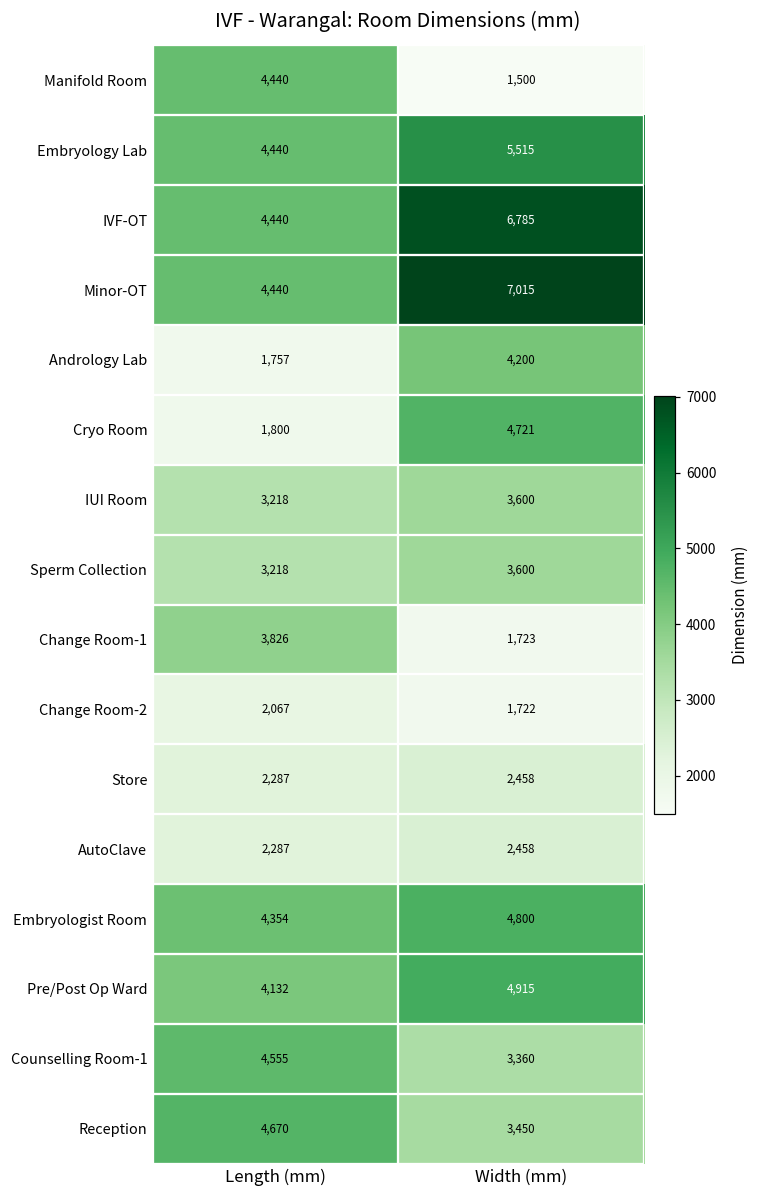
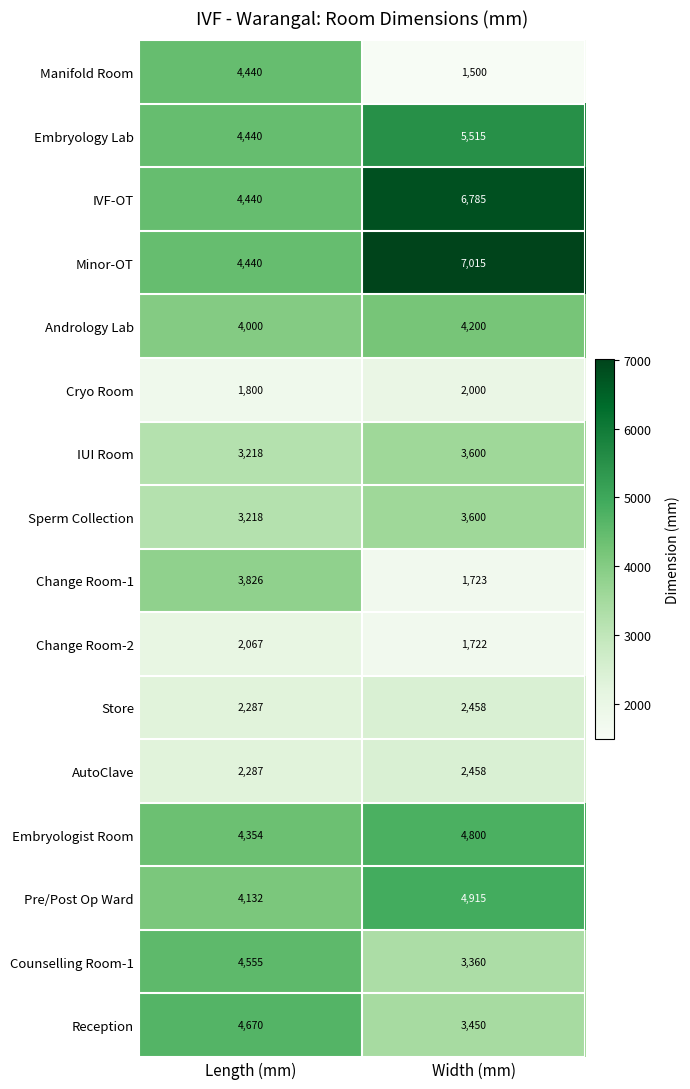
  {
    "Manifold Room": {
      "Length (mm)": "4,440",
      "Width (mm)": "1,500"
    },
    "Embryology Lab": {
      "Length (mm)": "4,440",
      "Width (mm)": "5,515"
    },
    "IVF-OT": {
      "Length (mm)": "4,440",
      "Width (mm)": "6,785"
    },
    "Minor-OT": {
      "Length (mm)": "4,440",
      "Width (mm)": "7,015"
    },
    "Andrology Lab": {
-     "Length (mm)": "1,757",
+     "Length (mm)": "4,000",
      "Width (mm)": "4,200"
    },
    "Cryo Room": {
      "Length (mm)": "1,800",
-     "Width (mm)": "4,721"
+     "Width (mm)": "2,000"
    },
    "IUI Room": {
      "Length (mm)": "3,218",
      "Width (mm)": "3,600"
    },
    "Sperm Collection": {
      "Length (mm)": "3,218",
      "Width (mm)": "3,600"
    },
    "Change Room-1": {
      "Length (mm)": "3,826",
      "Width (mm)": "1,723"
    },
    "Change Room-2": {
      "Length (mm)": "2,067",
      "Width (mm)": "1,722"
    },
    "Store": {
      "Length (mm)": "2,287",
      "Width (mm)": "2,458"
    },
    "AutoClave": {
      "Length (mm)": "2,287",
      "Width (mm)": "2,458"
    },
    "Embryologist Room": {
      "Length (mm)": "4,354",
      "Width (mm)": "4,800"
    },
    "Pre/Post Op Ward": {
      "Length (mm)": "4,132",
      "Width (mm)": "4,915"
    },
    "Counselling Room-1": {
      "Length (mm)": "4,555",
      "Width (mm)": "3,360"
    },
    "Reception": {
      "Length (mm)": "4,670",
      "Width (mm)": "3,450"
    }
  }
